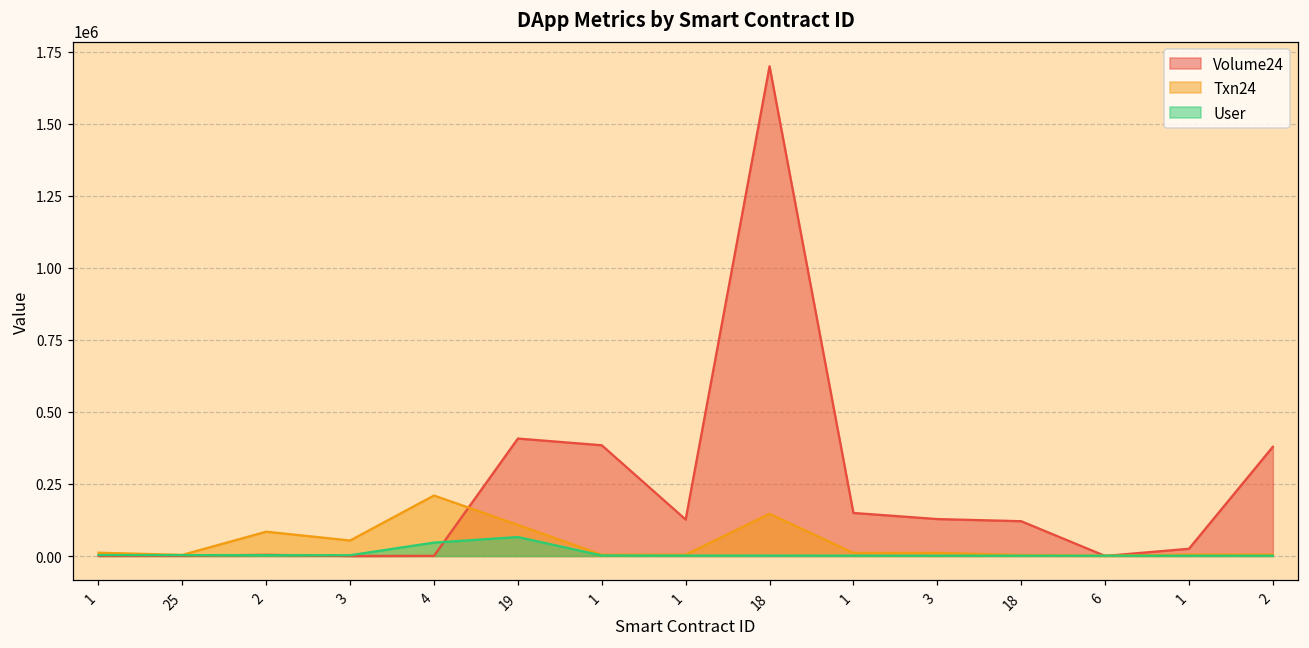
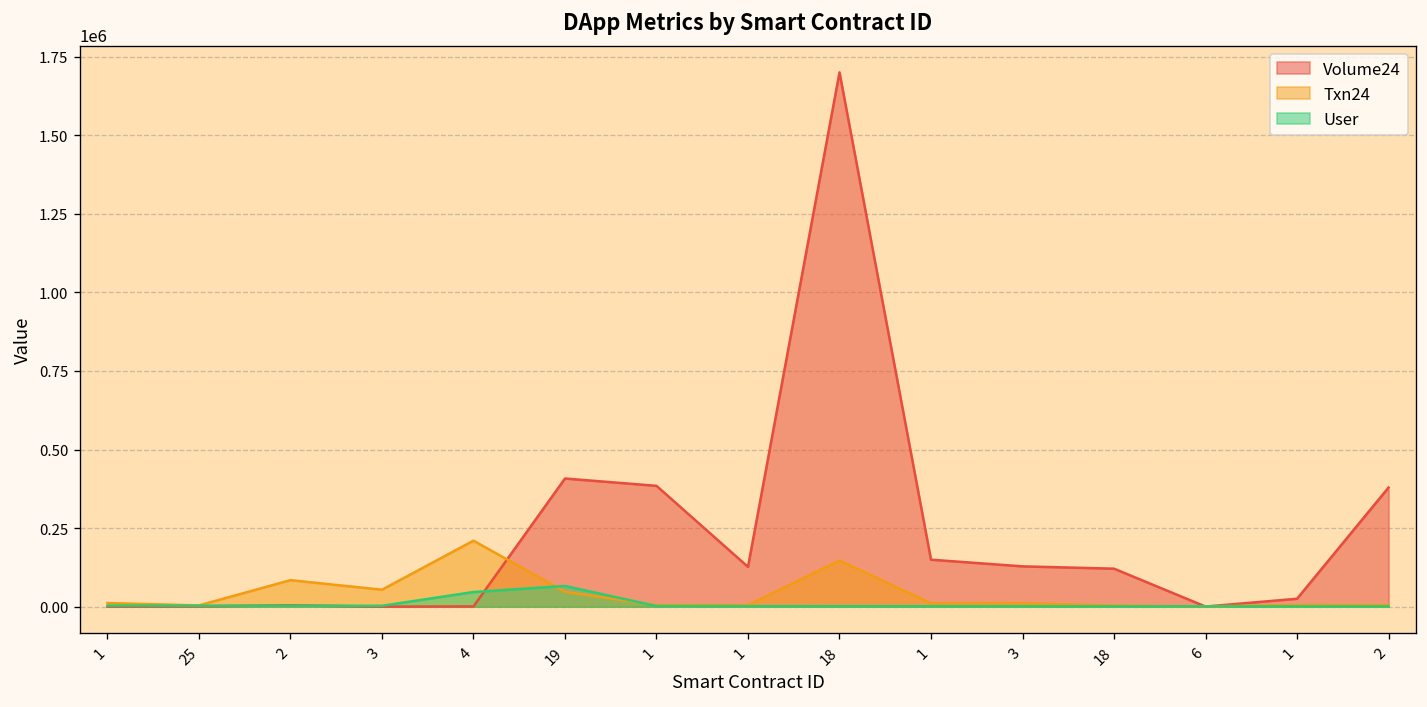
  {
    "Volume24": {
      "4": 0,
      "19": 410000
    },
    "Txn24": {
      "4": 210000,
-     "19": 110000
+     "19": 50000
    },
    "User": {
      "4": 50000,
      "19": 70000
    }
  }
